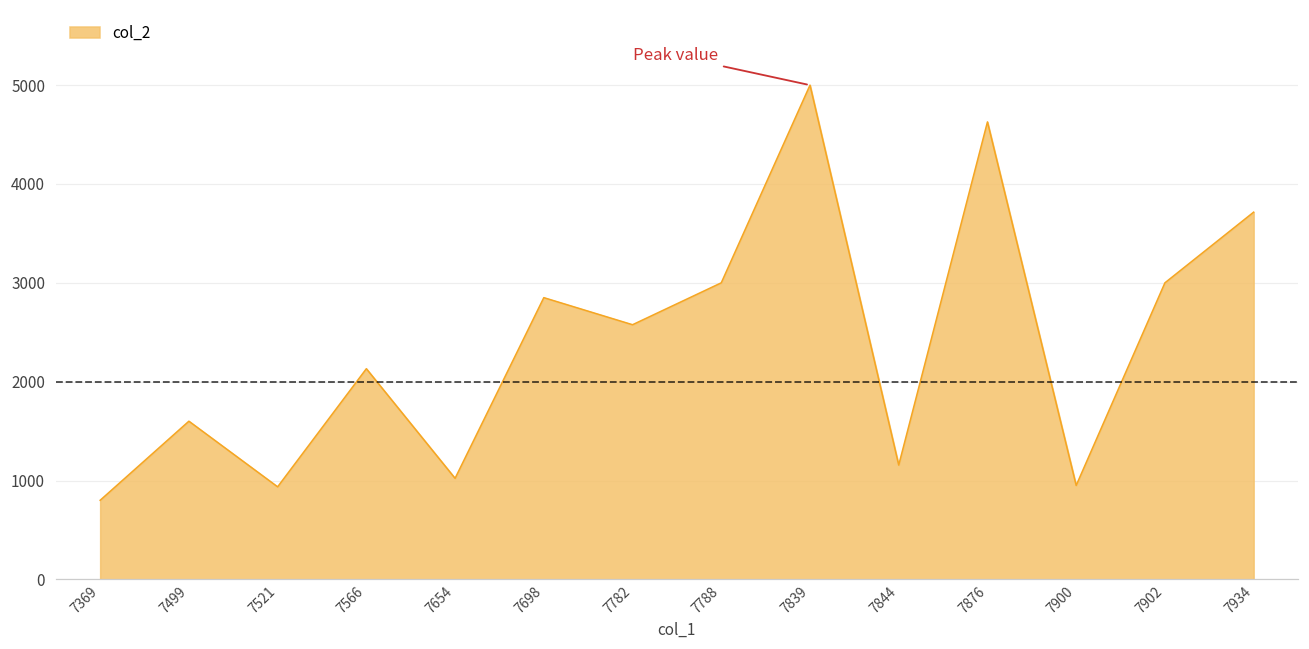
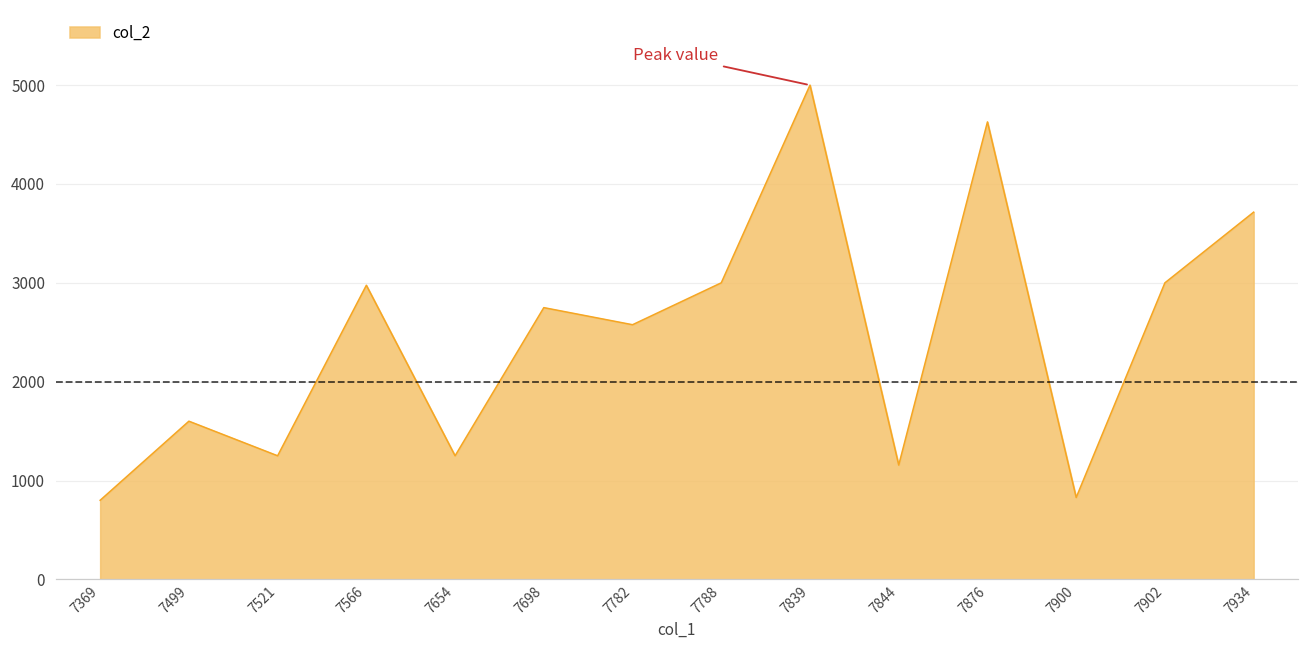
  {
    "7369": 800,
    "7499": 1600,
-   "7521": 900,
-   "7566": 2100,
-   "7654": 1000,
-   "7698": 2900,
+   "7521": 1300,
+   "7566": 3000,
+   "7654": 1300,
+   "7698": 2700,
    "7782": 2600,
    "7788": 3000,
    "7839": 5000,
    "7844": 1200,
    "7876": 4600,
-   "7900": 1000,
+   "7900": 800,
    "7902": 3000,
    "7934": 3700
  }
